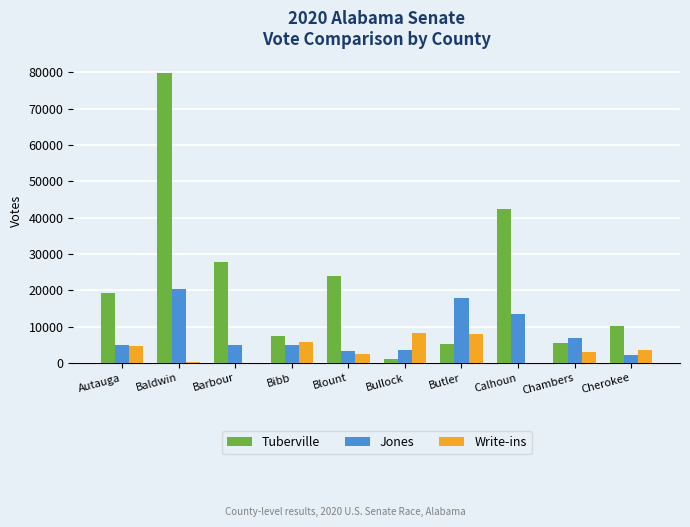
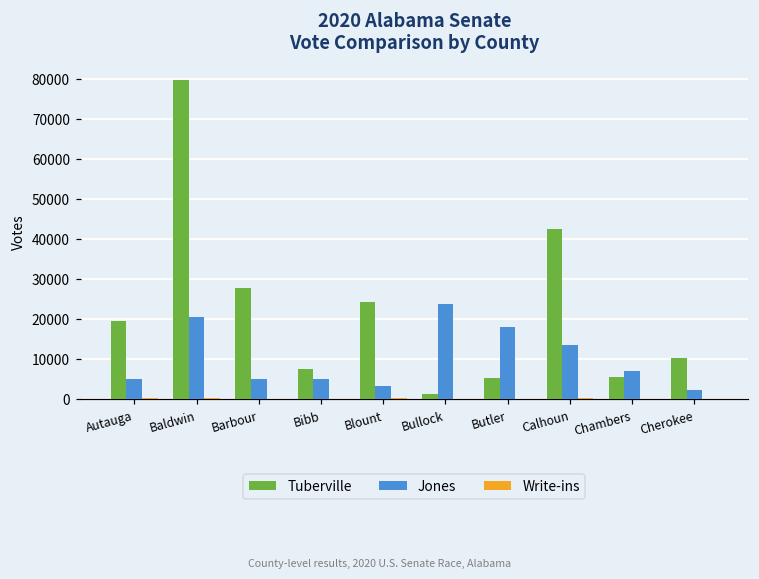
  {
    "Tuberville": {
      "Autauga": 19000,
      "Baldwin": 80000,
      "Barbour": 28000,
      "Bibb": 7000,
      "Blount": 24000,
      "Bullock": 1000,
      "Butler": 5000,
      "Calhoun": 42000,
      "Chambers": 6000,
      "Cherokee": 10000
    },
    "Jones": {
      "Autauga": 5000,
      "Baldwin": 20000,
      "Barbour": 5000,
      "Bibb": 5000,
      "Blount": 3000,
-     "Bullock": 3000,
+     "Bullock": 24000,
      "Butler": 18000,
      "Calhoun": 14000,
      "Chambers": 7000,
      "Cherokee": 2000
    },
    "Write-ins": {
-     "Autauga": 5000,
-     "Bibb": 6000,
-     "Blount": 3000,
-     "Bullock": 8000,
-     "Butler": 8000,
-     "Chambers": 3000,
-     "Cherokee": 4000
+     "Autauga": 0,
+     "Bibb": 0,
+     "Blount": 0,
+     "Bullock": 0,
+     "Butler": 0,
+     "Chambers": 0,
+     "Cherokee": 0
    }
  }
